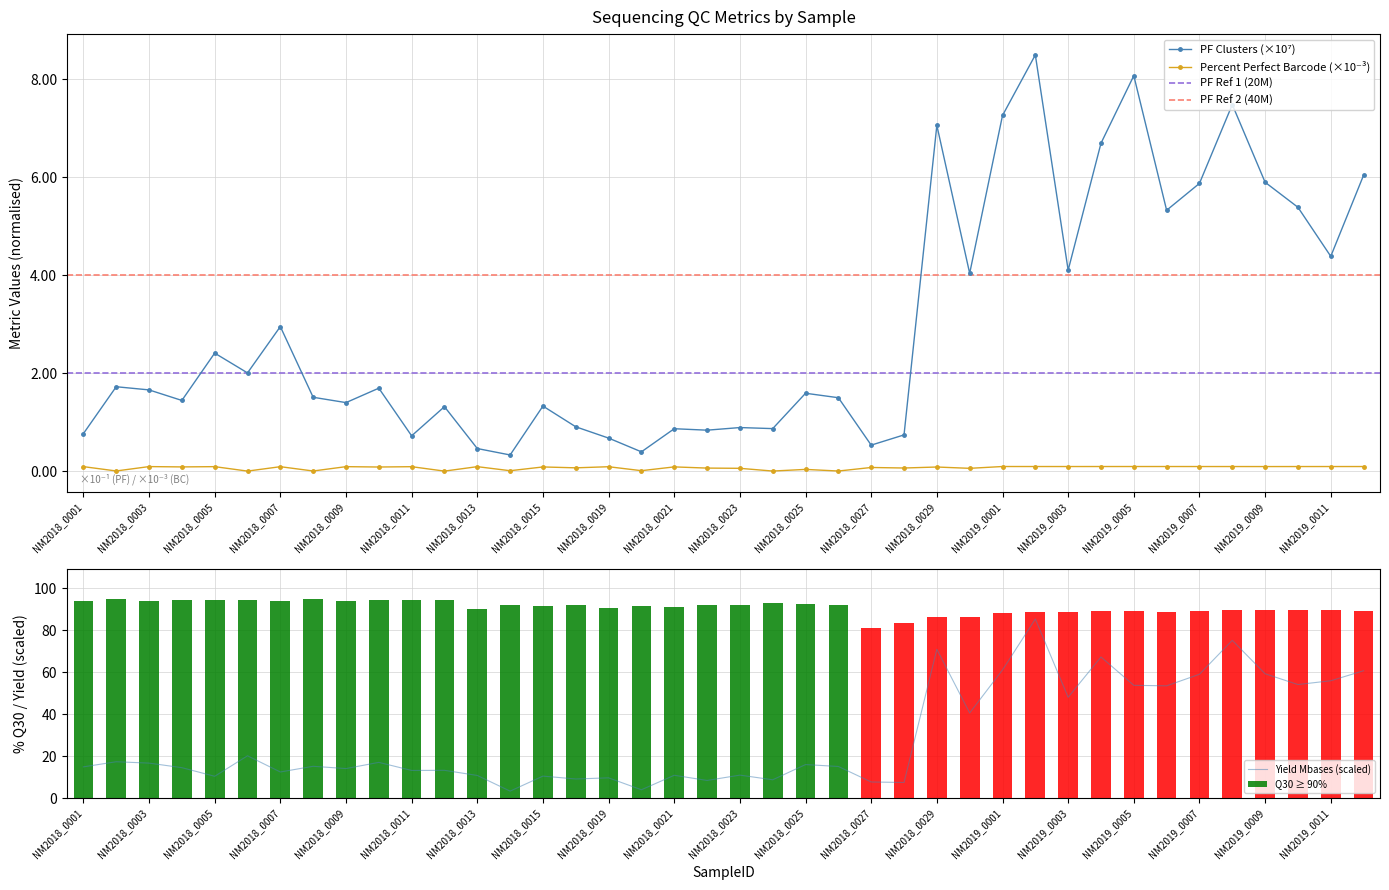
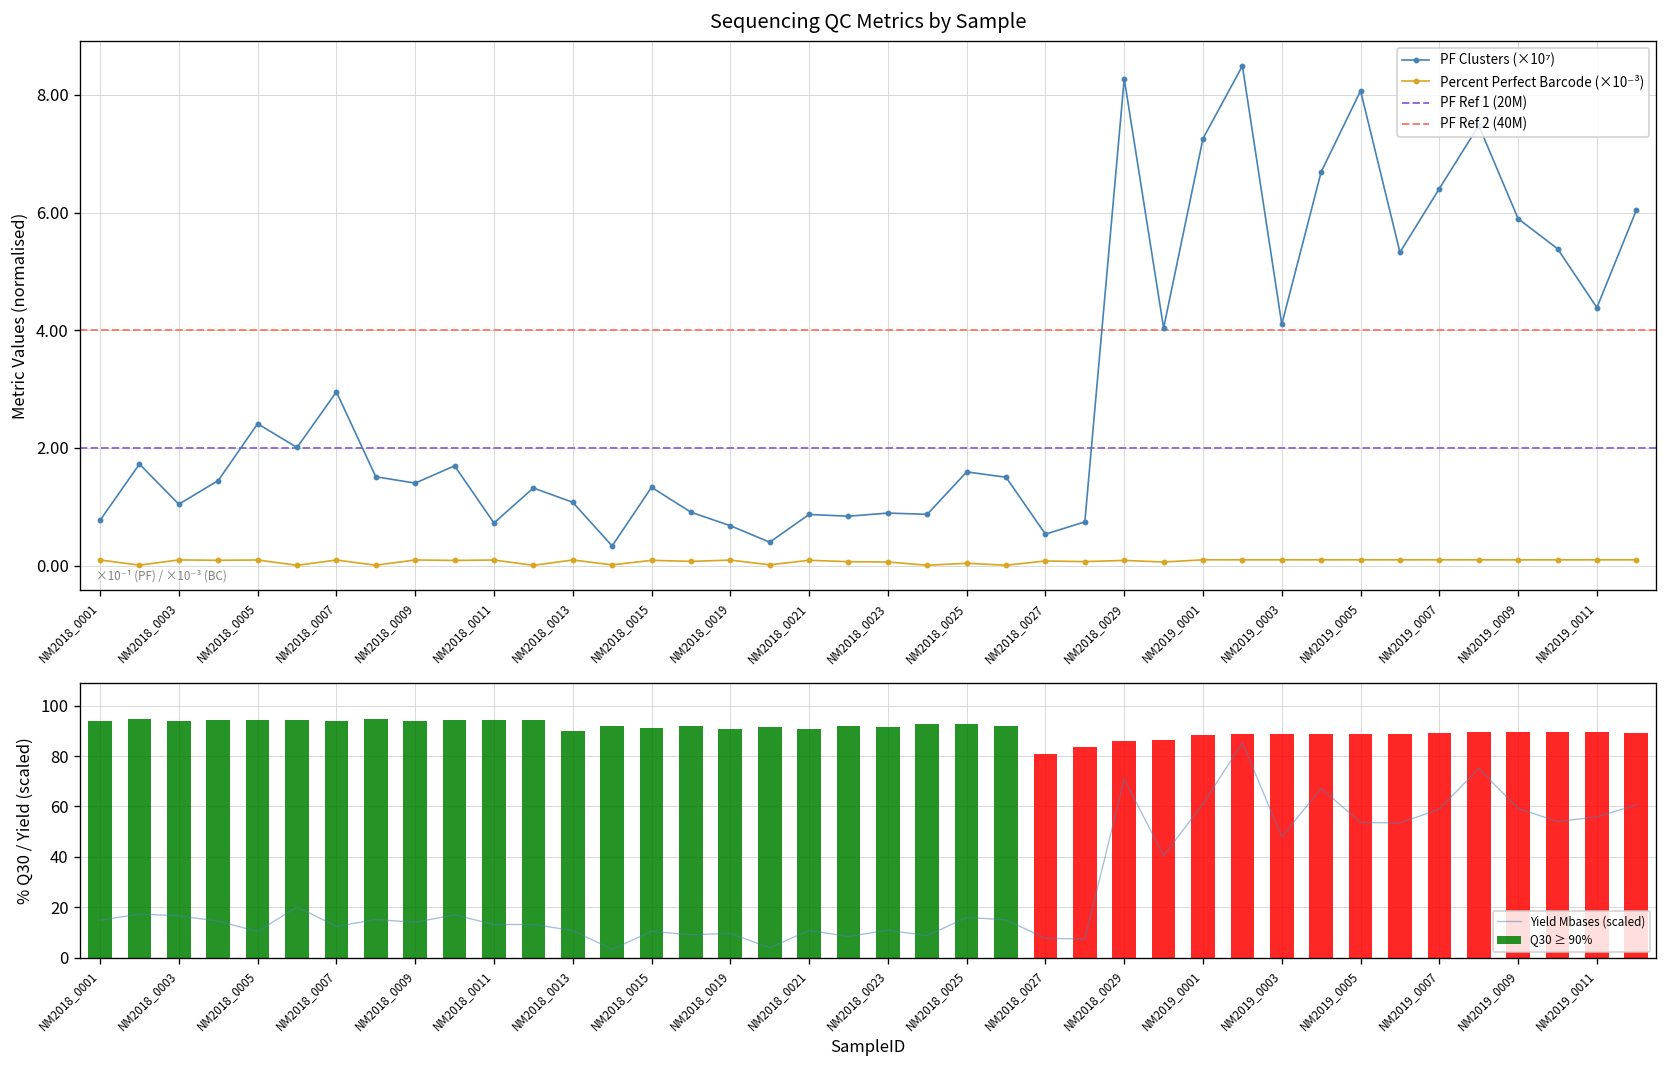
  {
    "Sequencing QC Metrics by Sample": {
      "PF Clusters (×10⁷)": {
        "NM2018_0001": 0.8,
-       "NM2018_0003": 1.7,
+       "NM2018_0003": 1.0,
        "NM2018_0005": 2.4,
        "NM2018_0007": 3.0,
        "NM2018_0009": 1.4,
        "NM2018_0011": 0.7,
-       "NM2018_0013": 0.5,
+       "NM2018_0013": 1.1,
        "NM2018_0015": 1.3,
        "NM2018_0019": 0.7,
        "NM2018_0021": 0.9,
        "NM2018_0023": 0.9,
        "NM2018_0025": 1.6,
        "NM2018_0027": 0.5,
-       "NM2018_0029": 7.1,
+       "NM2018_0029": 8.3,
        "NM2019_0001": 7.3,
        "NM2019_0003": 4.1,
        "NM2019_0005": 8.1,
-       "NM2019_0007": 5.9,
+       "NM2019_0007": 6.4,
        "NM2019_0009": 5.9,
        "NM2019_0011": 4.4
      },
      "Percent Perfect Barcode (×10⁻³)": {
        "NM2018_0001": 0.1,
        "NM2018_0003": 0.1,
        "NM2018_0005": 0.1,
        "NM2018_0007": 0.1,
        "NM2018_0009": 0.1,
        "NM2018_0011": 0.1,
        "NM2018_0013": 0.1,
        "NM2018_0015": 0.1,
        "NM2018_0019": 0.1,
        "NM2018_0021": 0.1,
        "NM2018_0023": 0.1,
        "NM2018_0025": 0.0,
        "NM2018_0027": 0.1,
        "NM2018_0029": 0.1,
        "NM2019_0001": 0.1,
        "NM2019_0003": 0.1,
        "NM2019_0005": 0.1,
        "NM2019_0007": 0.1,
        "NM2019_0009": 0.1,
        "NM2019_0011": 0.1
      }
    }
  }
